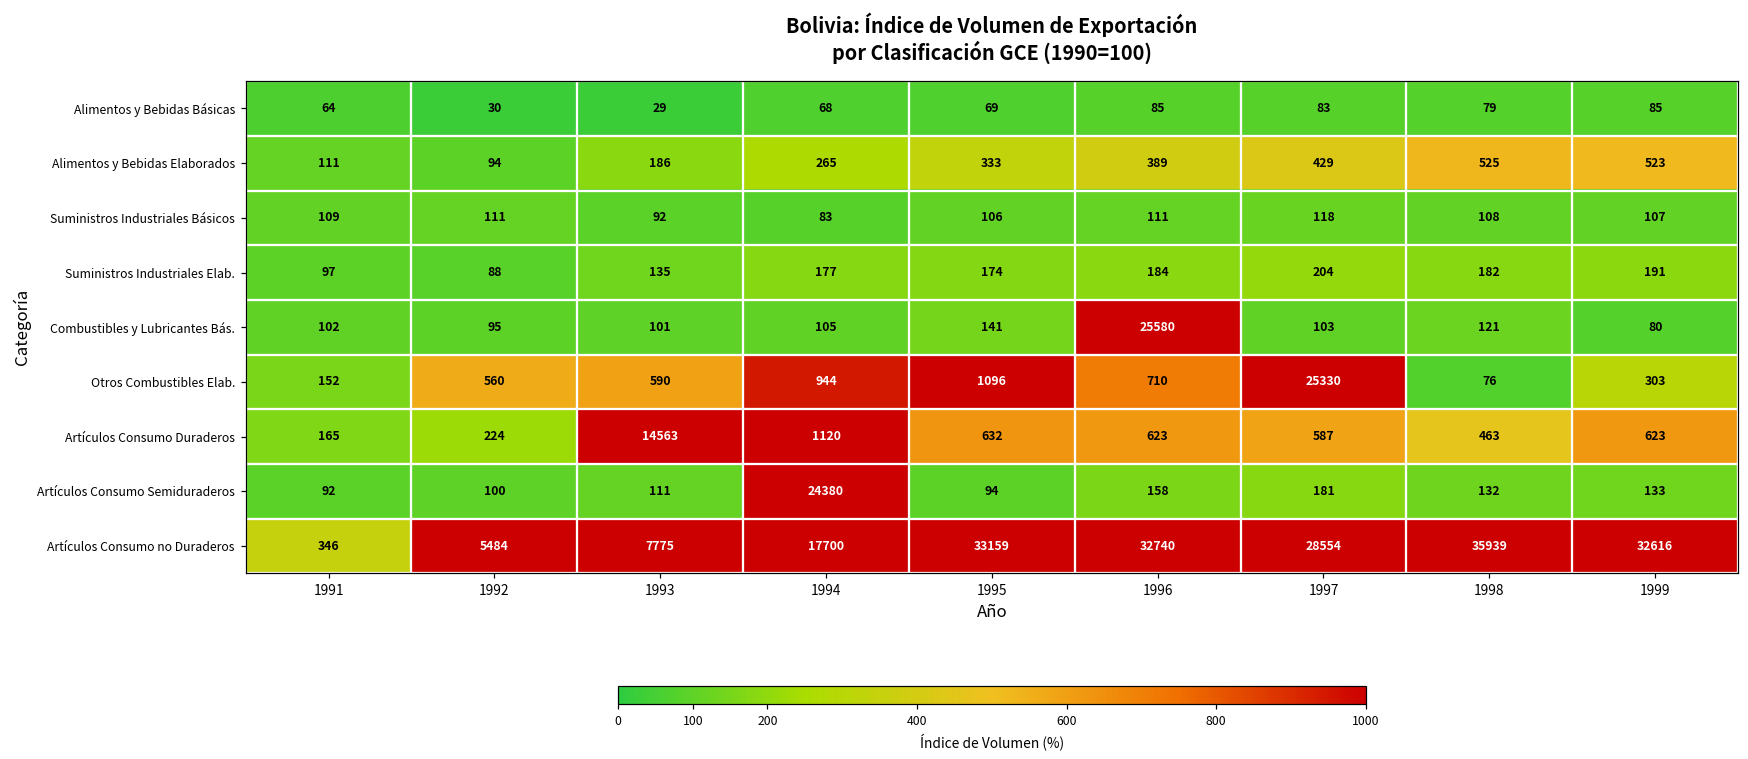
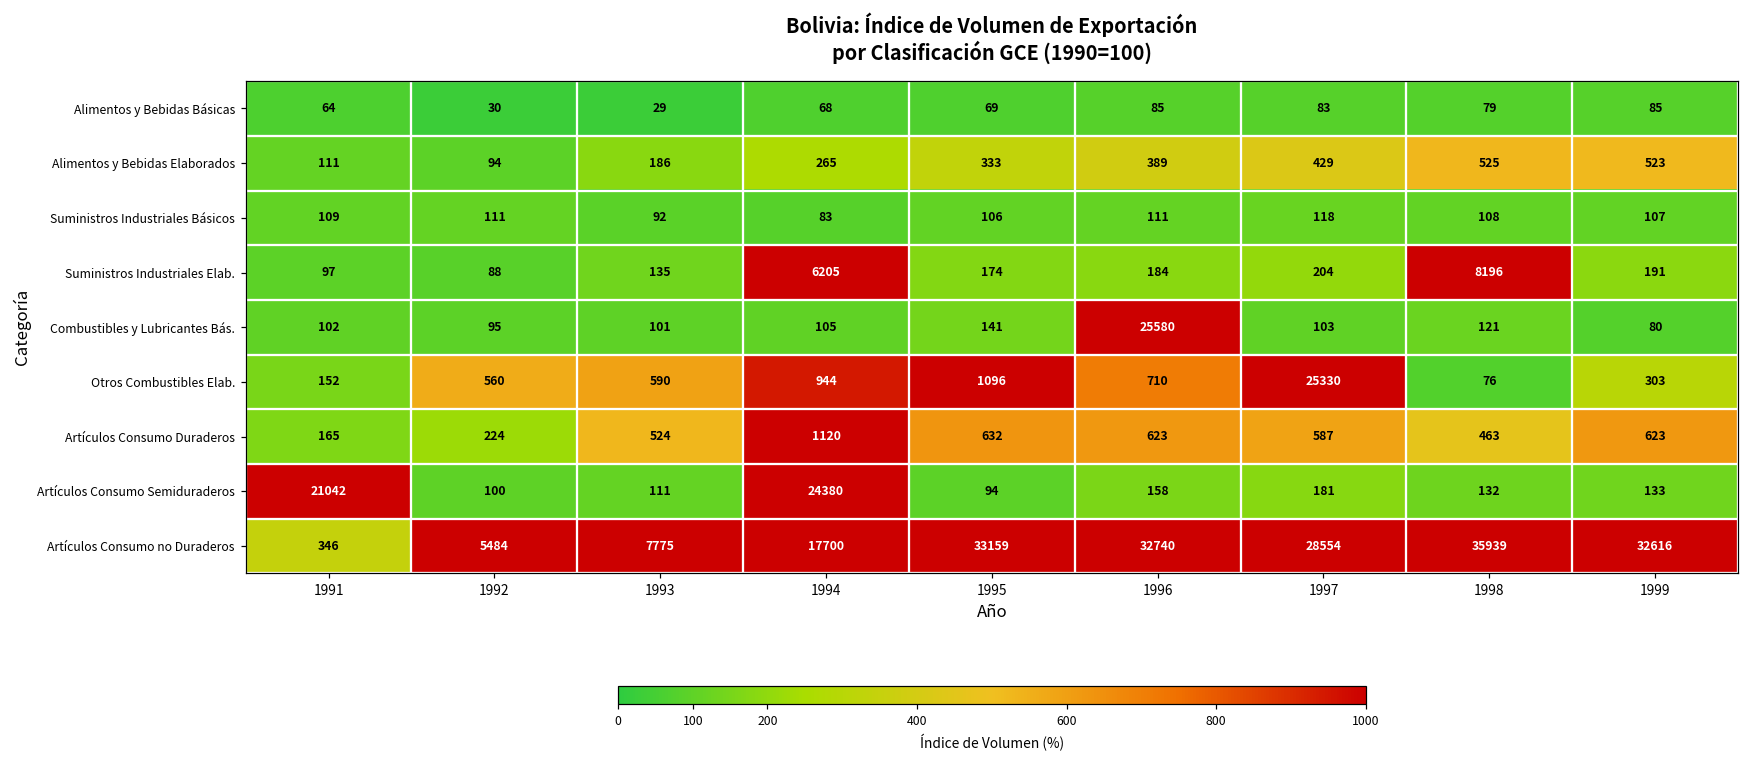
  {
    "Alimentos y Bebidas Básicas": {
      "1991": 64,
      "1992": 30,
      "1993": 29,
      "1994": 68,
      "1995": 69,
      "1996": 85,
      "1997": 83,
      "1998": 79,
      "1999": 85
    },
    "Alimentos y Bebidas Elaborados": {
      "1991": 111,
      "1992": 94,
      "1993": 186,
      "1994": 265,
      "1995": 333,
      "1996": 389,
      "1997": 429,
      "1998": 525,
      "1999": 523
    },
    "Suministros Industriales Básicos": {
      "1991": 109,
      "1992": 111,
      "1993": 92,
      "1994": 83,
      "1995": 106,
      "1996": 111,
      "1997": 118,
      "1998": 108,
      "1999": 107
    },
    "Suministros Industriales Elab.": {
      "1991": 97,
      "1992": 88,
      "1993": 135,
-     "1994": 177,
+     "1994": 6205,
      "1995": 174,
      "1996": 184,
      "1997": 204,
-     "1998": 182,
+     "1998": 8196,
      "1999": 191
    },
    "Combustibles y Lubricantes Bás.": {
      "1991": 102,
      "1992": 95,
      "1993": 101,
      "1994": 105,
      "1995": 141,
      "1996": 25580,
      "1997": 103,
      "1998": 121,
      "1999": 80
    },
    "Otros Combustibles Elab.": {
      "1991": 152,
      "1992": 560,
      "1993": 590,
      "1994": 944,
      "1995": 1096,
      "1996": 710,
      "1997": 25330,
      "1998": 76,
      "1999": 303
    },
    "Artículos Consumo Duraderos": {
      "1991": 165,
      "1992": 224,
-     "1993": 14563,
+     "1993": 524,
      "1994": 1120,
      "1995": 632,
      "1996": 623,
      "1997": 587,
      "1998": 463,
      "1999": 623
    },
    "Artículos Consumo Semiduraderos": {
-     "1991": 92,
+     "1991": 21042,
      "1992": 100,
      "1993": 111,
      "1994": 24380,
      "1995": 94,
      "1996": 158,
      "1997": 181,
      "1998": 132,
      "1999": 133
    },
    "Artículos Consumo no Duraderos": {
      "1991": 346,
      "1992": 5484,
      "1993": 7775,
      "1994": 17700,
      "1995": 33159,
      "1996": 32740,
      "1997": 28554,
      "1998": 35939,
      "1999": 32616
    }
  }
